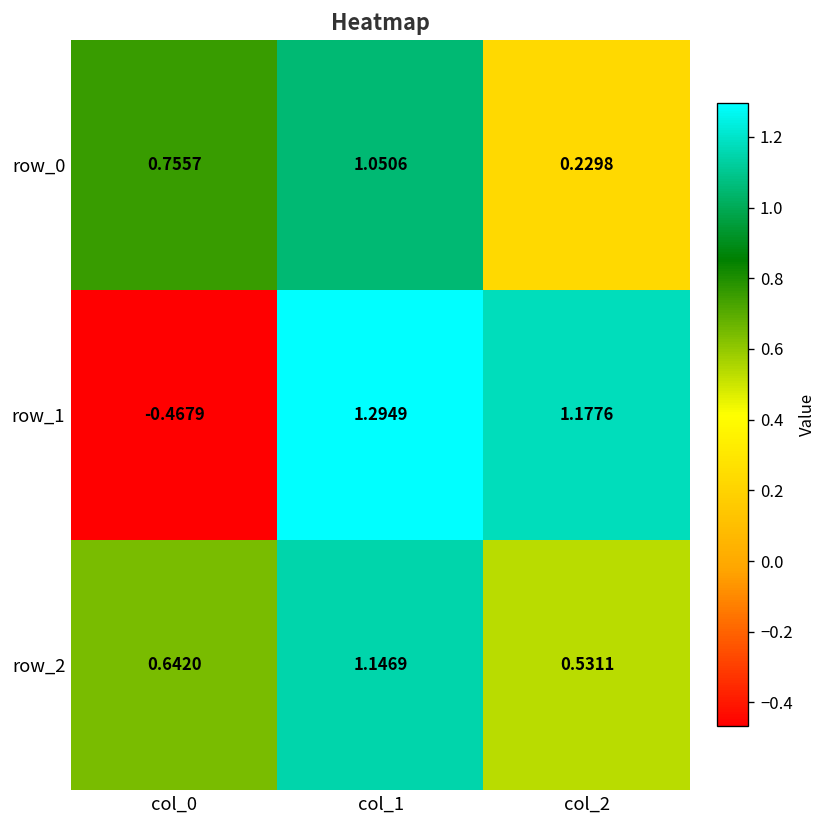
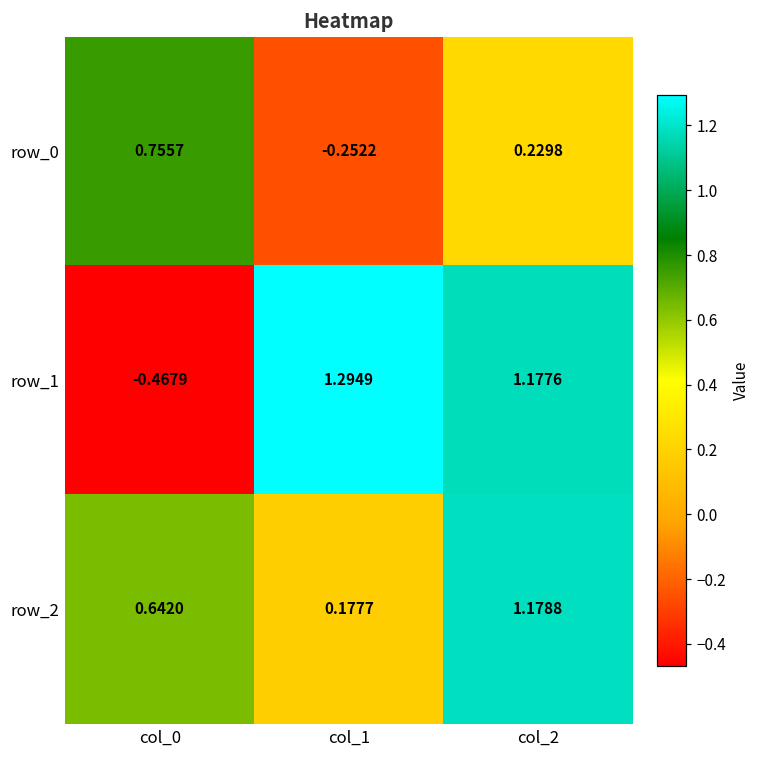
  {
    "row_0": {
      "col_0": 0.7557,
-     "col_1": 1.0506,
+     "col_1": -0.2522,
      "col_2": 0.2298
    },
    "row_1": {
      "col_0": -0.4679,
      "col_1": 1.2949,
      "col_2": 1.1776
    },
    "row_2": {
      "col_0": 0.6420,
-     "col_1": 1.1469,
-     "col_2": 0.5311
+     "col_1": 0.1777,
+     "col_2": 1.1788
    }
  }
